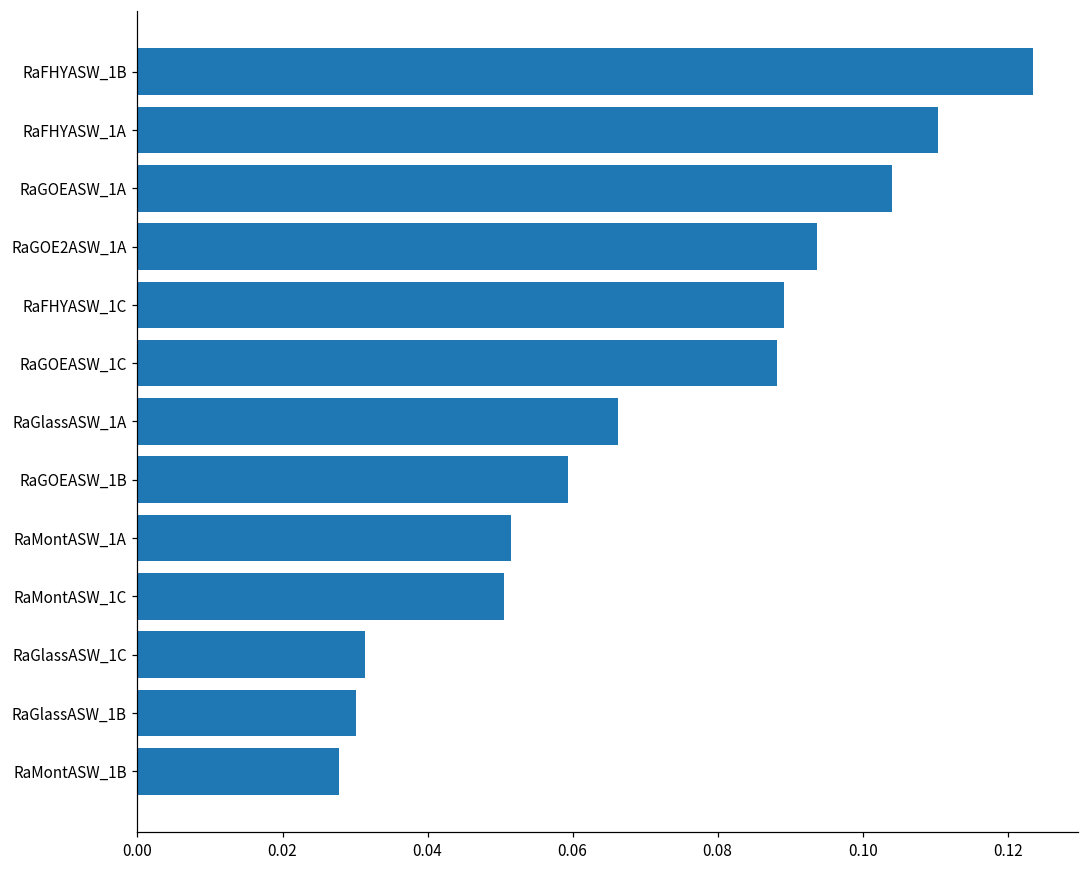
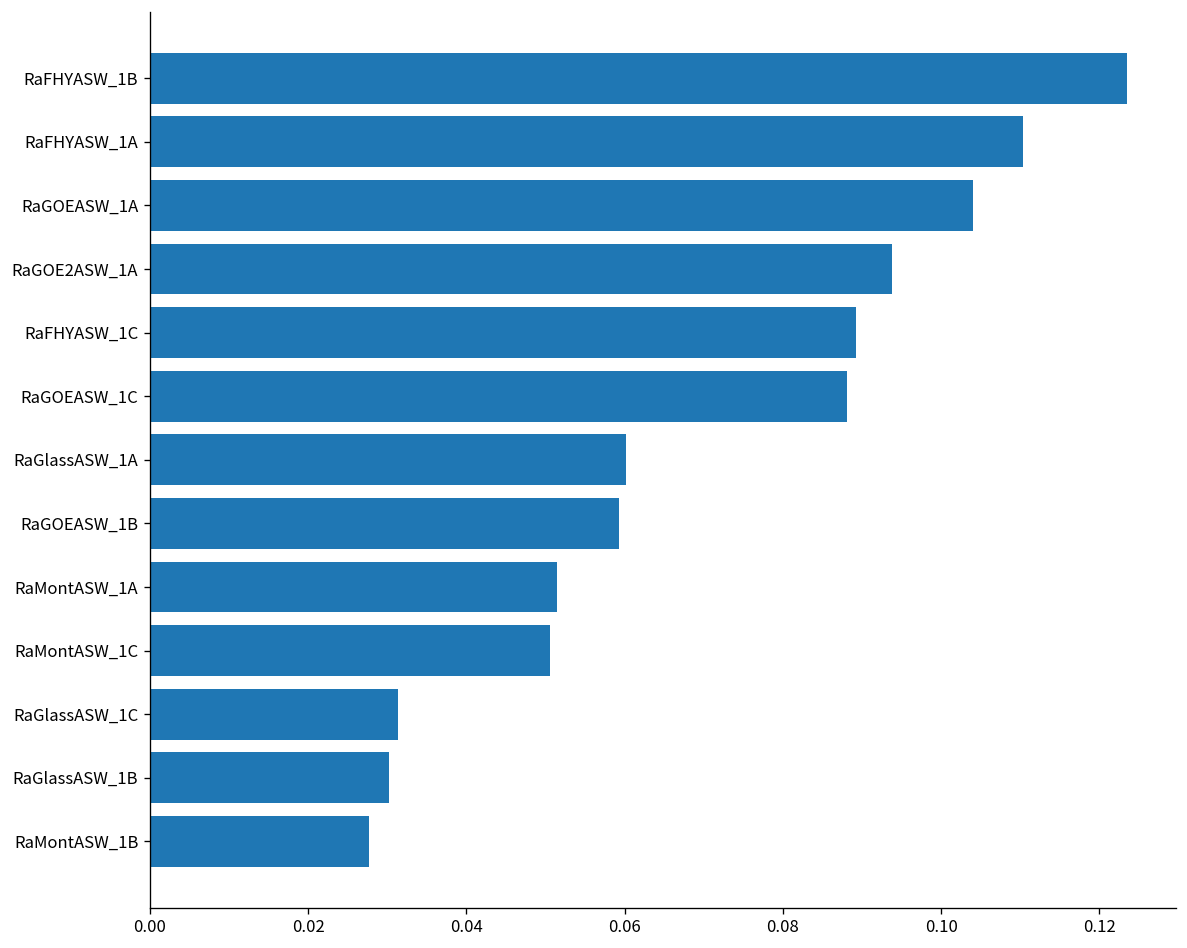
  {
    "RaFHYASW_1B": 0.124,
    "RaFHYASW_1A": 0.110,
    "RaGOEASW_1A": 0.104,
    "RaGOE2ASW_1A": 0.094,
    "RaFHYASW_1C": 0.089,
    "RaGOEASW_1C": 0.088,
-   "RaGlassASW_1A": 0.066,
+   "RaGlassASW_1A": 0.060,
    "RaGOEASW_1B": 0.059,
    "RaMontASW_1A": 0.051,
    "RaMontASW_1C": 0.051,
    "RaGlassASW_1C": 0.031,
    "RaGlassASW_1B": 0.030,
    "RaMontASW_1B": 0.028
  }
